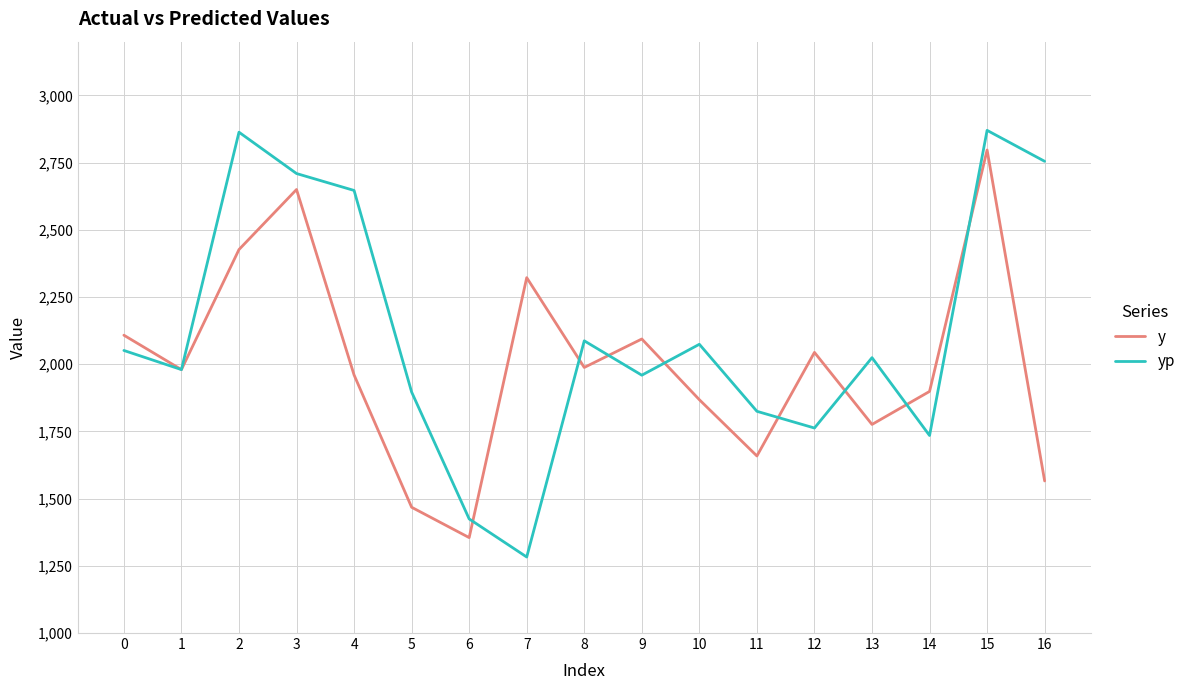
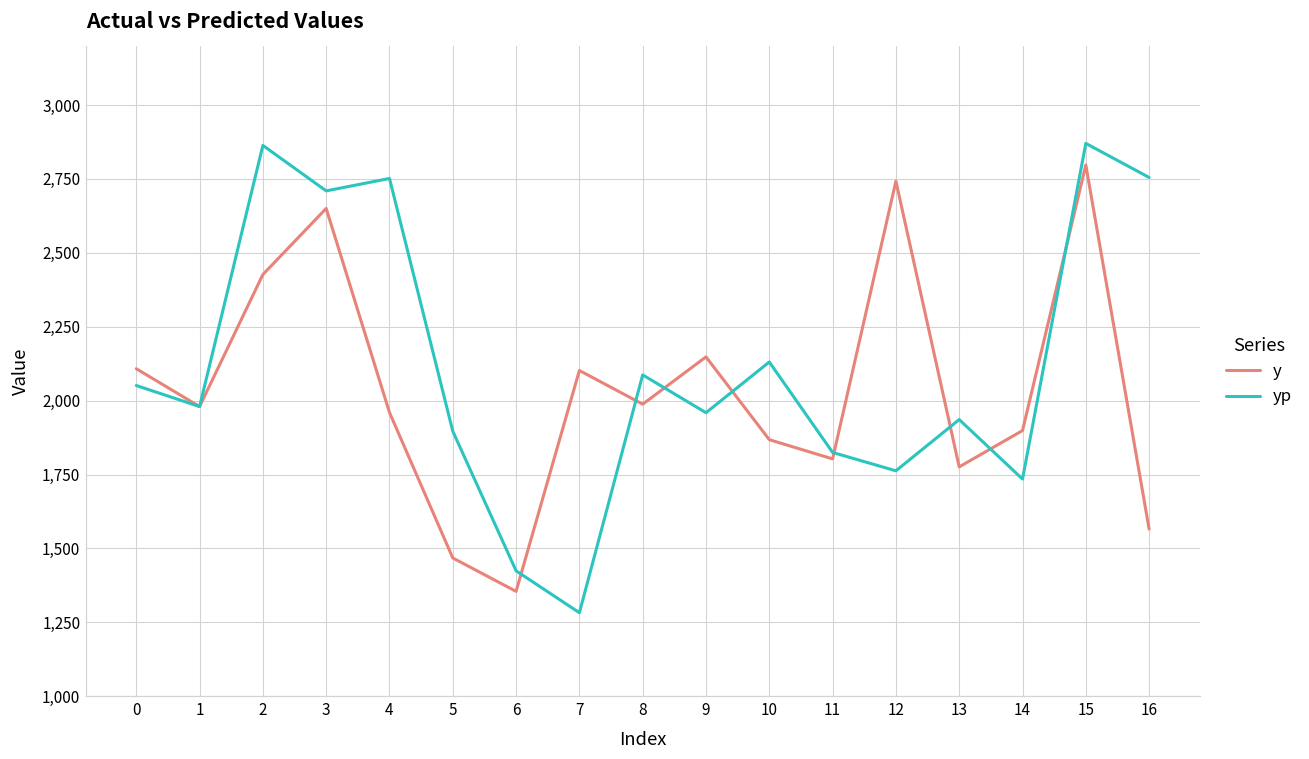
  {
    "y": {
      "0": "2,110",
      "2": "2,430",
      "3": "2,650",
      "4": "1,960",
      "5": "1,470",
      "6": "1,360",
-     "7": "2,320",
+     "7": "2,100",
      "8": "1,990",
-     "9": "2,090",
+     "9": "2,150",
      "10": "1,870",
-     "11": "1,660",
-     "12": "2,040",
+     "11": "1,800",
+     "12": "2,740",
      "13": "1,780",
      "14": "1,900",
      "15": "2,800",
      "16": "1,570"
    },
    "yp": {
      "0": "2,050",
      "2": "2,860",
      "3": "2,710",
-     "4": "2,650",
+     "4": "2,750",
      "5": "1,900",
      "6": "1,420",
      "7": "1,280",
      "8": "2,090",
      "9": "1,960",
-     "10": "2,070",
+     "10": "2,130",
      "11": "1,820",
      "12": "1,760",
-     "13": "2,020",
+     "13": "1,940",
      "14": "1,730",
      "15": "2,870",
      "16": "2,750"
    }
  }
